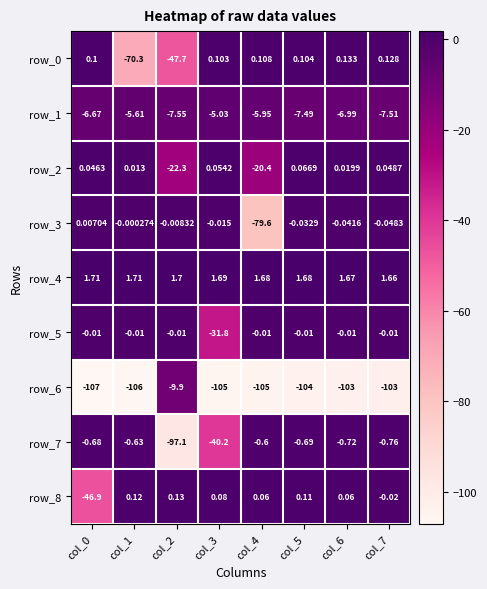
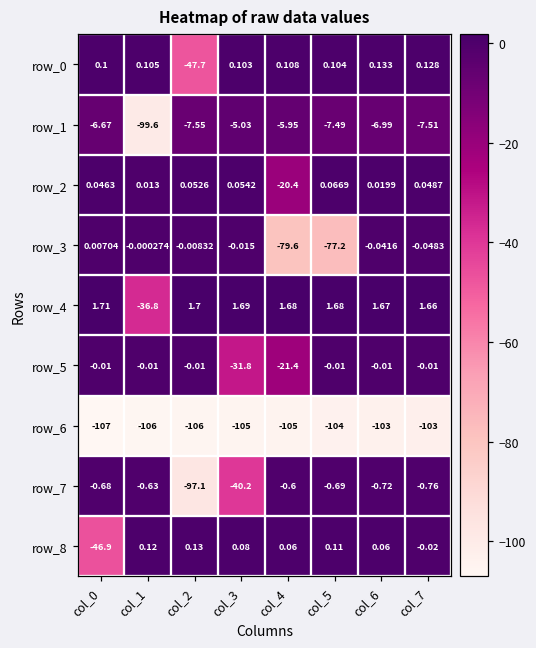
  {
    "row_0": {
      "col_0": 0.1,
-     "col_1": -70.3,
+     "col_1": 0.105,
      "col_2": -47.7,
      "col_3": 0.103,
      "col_4": 0.108,
      "col_5": 0.104,
      "col_6": 0.133,
      "col_7": 0.128
    },
    "row_1": {
      "col_0": -6.67,
-     "col_1": -5.61,
+     "col_1": -99.6,
      "col_2": -7.55,
      "col_3": -5.03,
      "col_4": -5.95,
      "col_5": -7.49,
      "col_6": -6.99,
      "col_7": -7.51
    },
    "row_2": {
      "col_0": 0.0463,
      "col_1": 0.013,
-     "col_2": -22.3,
+     "col_2": 0.0526,
      "col_3": 0.0542,
      "col_4": -20.4,
      "col_5": 0.0669,
      "col_6": 0.0199,
      "col_7": 0.0487
    },
    "row_3": {
      "col_0": 0.00704,
      "col_1": -0.000274,
      "col_2": -0.00832,
      "col_3": -0.015,
      "col_4": -79.6,
-     "col_5": -0.0329,
+     "col_5": -77.2,
      "col_6": -0.0416,
      "col_7": -0.0483
    },
    "row_4": {
      "col_0": 1.71,
-     "col_1": 1.71,
+     "col_1": -36.8,
      "col_2": 1.7,
      "col_3": 1.69,
      "col_4": 1.68,
      "col_5": 1.68,
      "col_6": 1.67,
      "col_7": 1.66
    },
    "row_5": {
      "col_0": -0.01,
      "col_1": -0.01,
      "col_2": -0.01,
      "col_3": -31.8,
-     "col_4": -0.01,
+     "col_4": -21.4,
      "col_5": -0.01,
      "col_6": -0.01,
      "col_7": -0.01
    },
    "row_6": {
      "col_0": -107,
      "col_1": -106,
-     "col_2": -9.9,
+     "col_2": -106,
      "col_3": -105,
      "col_4": -105,
      "col_5": -104,
      "col_6": -103,
      "col_7": -103
    },
    "row_7": {
      "col_0": -0.68,
      "col_1": -0.63,
      "col_2": -97.1,
      "col_3": -40.2,
      "col_4": -0.6,
      "col_5": -0.69,
      "col_6": -0.72,
      "col_7": -0.76
    },
    "row_8": {
      "col_0": -46.9,
      "col_1": 0.12,
      "col_2": 0.13,
      "col_3": 0.08,
      "col_4": 0.06,
      "col_5": 0.11,
      "col_6": 0.06,
      "col_7": -0.02
    }
  }
